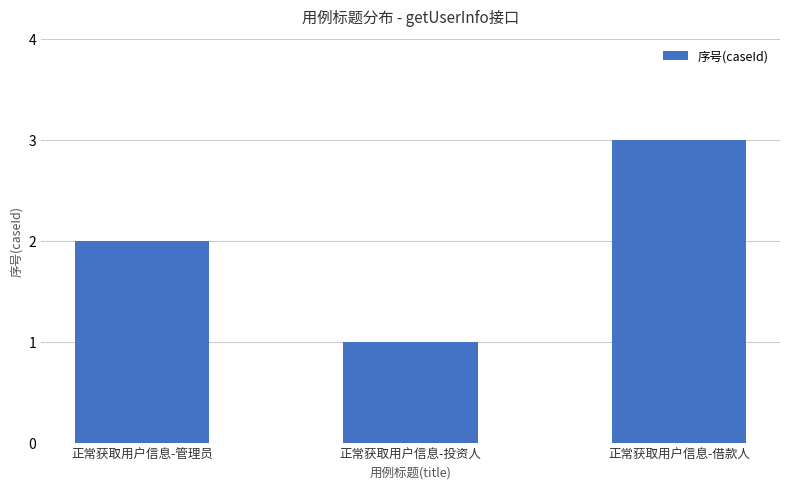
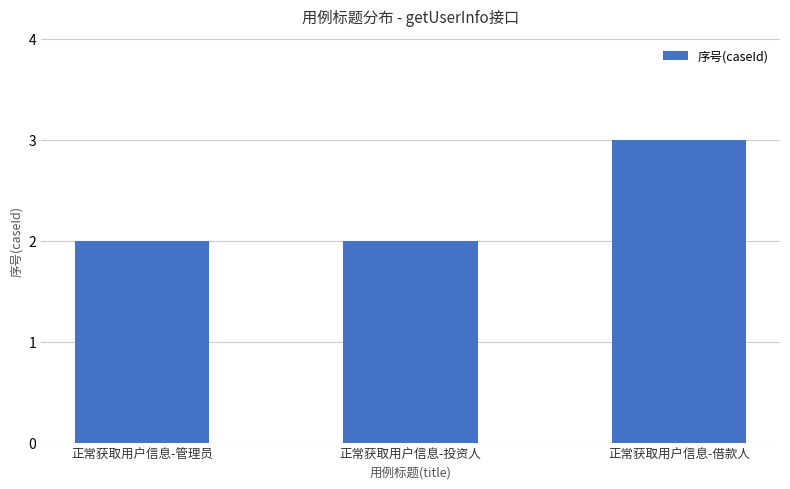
  {
    "正常获取用户信息-管理员": 2,
-   "正常获取用户信息-投资人": 1,
+   "正常获取用户信息-投资人": 2,
    "正常获取用户信息-借款人": 3
  }
